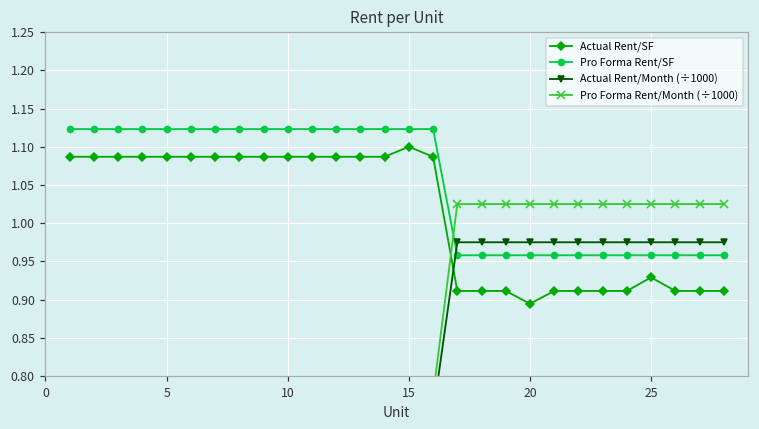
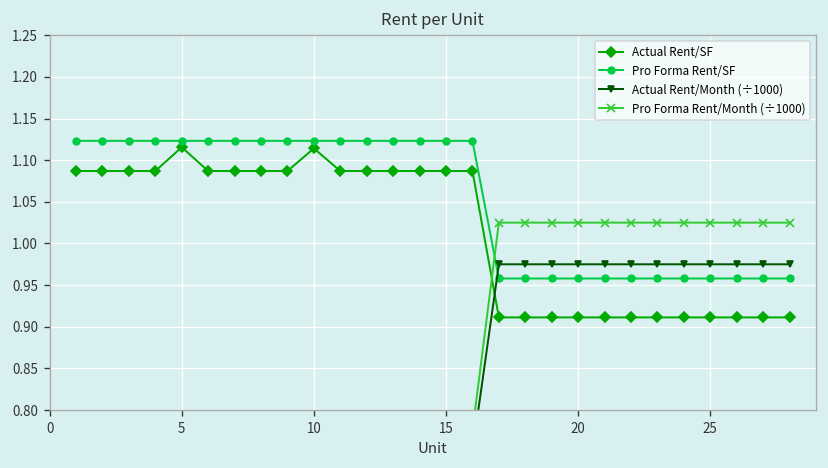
  {
    "Actual Rent/SF": {
-     "5": 1.09,
-     "10": 1.09,
-     "15": 1.10,
-     "20": 0.89,
-     "25": 0.93
+     "5": 1.12,
+     "10": 1.11,
+     "15": 1.09,
+     "20": 0.91,
+     "25": 0.91
    },
    "Actual Rent/Month (÷1000)": {
      "20": 0.98,
      "25": 0.98
    }
  }
